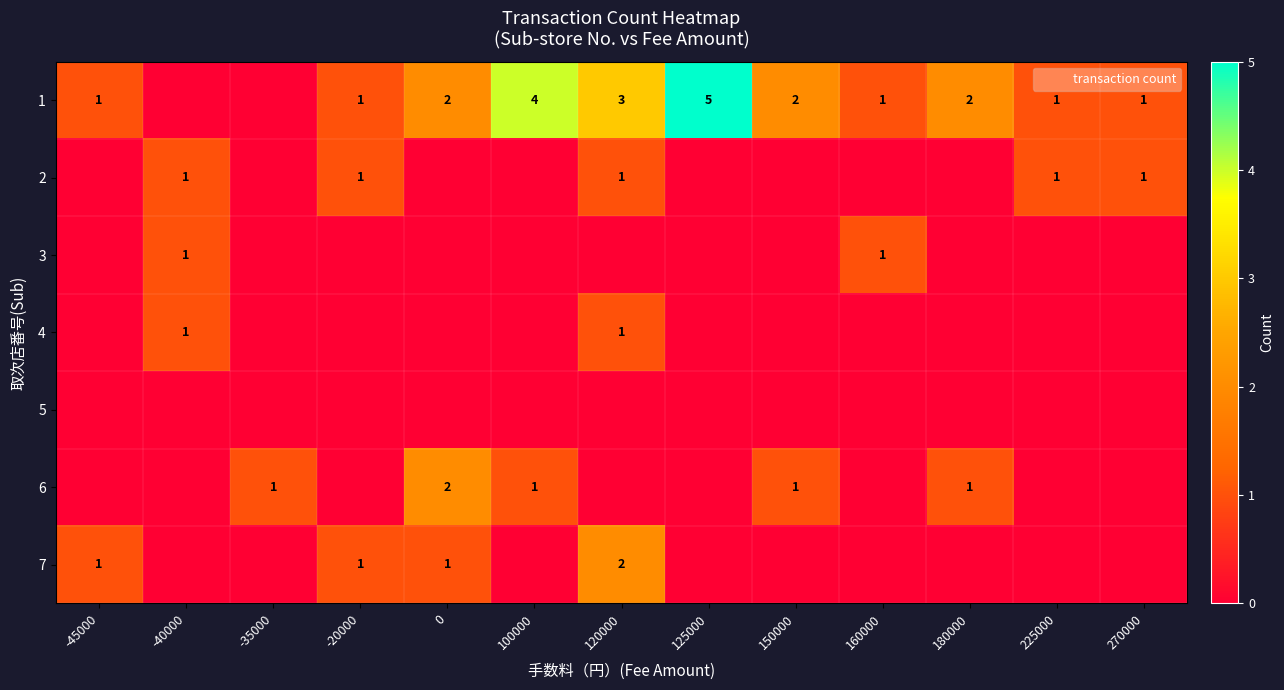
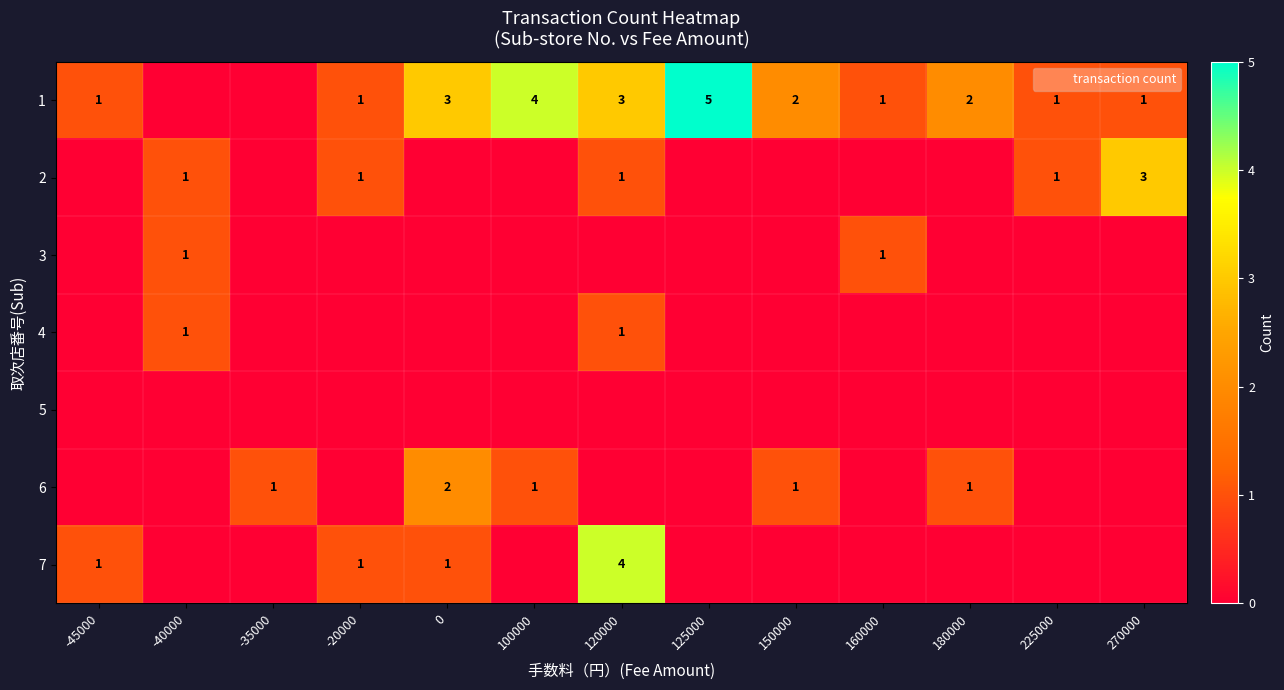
  {
    "1": {
      "-45000": 1,
      "-20000": 1,
-     "0": 2,
+     "0": 3,
      "100000": 4,
      "120000": 3,
      "125000": 5,
      "150000": 2,
      "160000": 1,
      "180000": 2,
      "225000": 1,
      "270000": 1
    },
    "2": {
      "-40000": 1,
      "-20000": 1,
      "120000": 1,
      "225000": 1,
-     "270000": 1
+     "270000": 3
    },
    "3": {
      "-40000": 1,
      "160000": 1
    },
    "4": {
      "-40000": 1,
      "120000": 1
    },
    "6": {
      "-35000": 1,
      "0": 2,
      "100000": 1,
      "150000": 1,
      "180000": 1
    },
    "7": {
      "-45000": 1,
      "-20000": 1,
      "0": 1,
-     "120000": 2
+     "120000": 4
    }
  }
